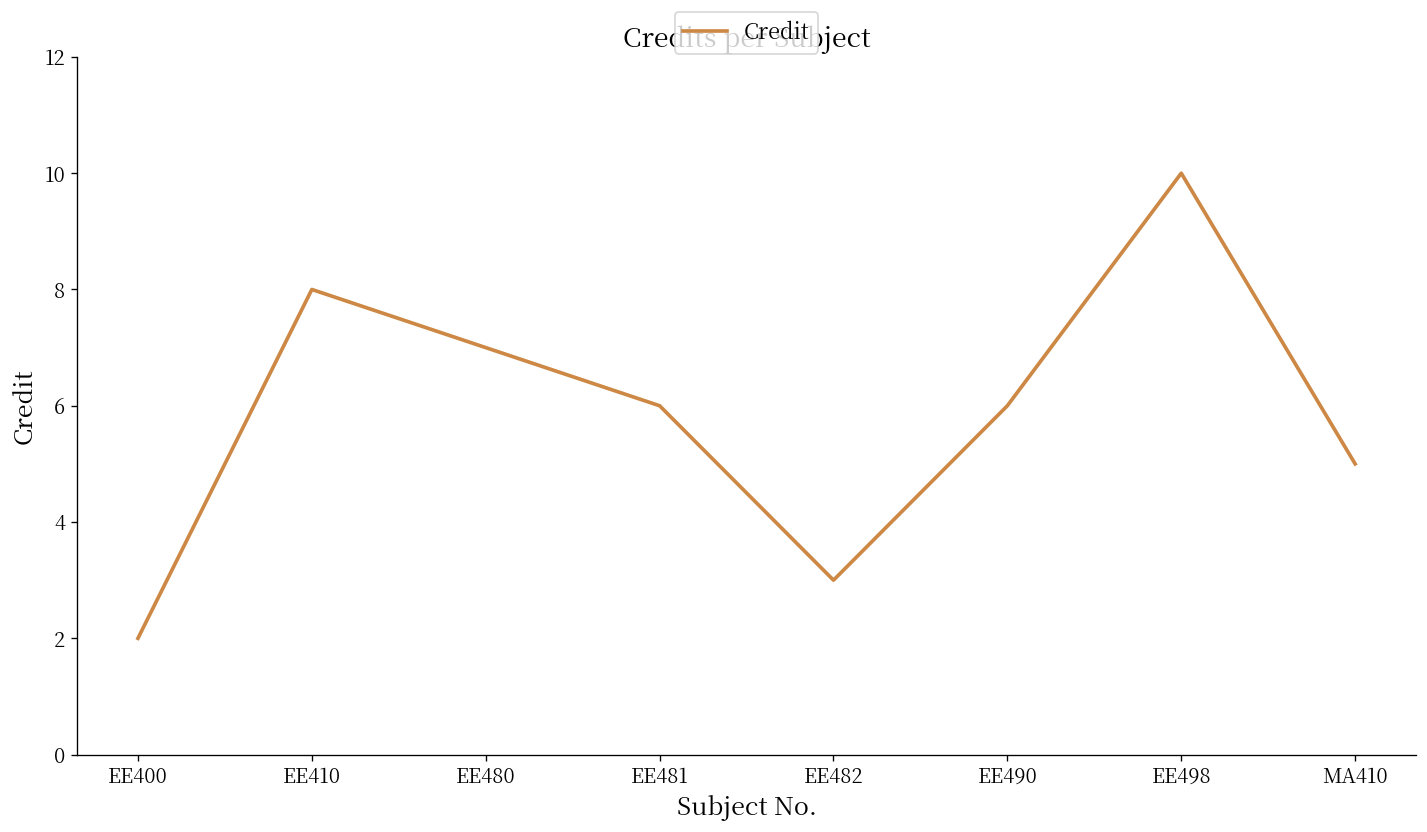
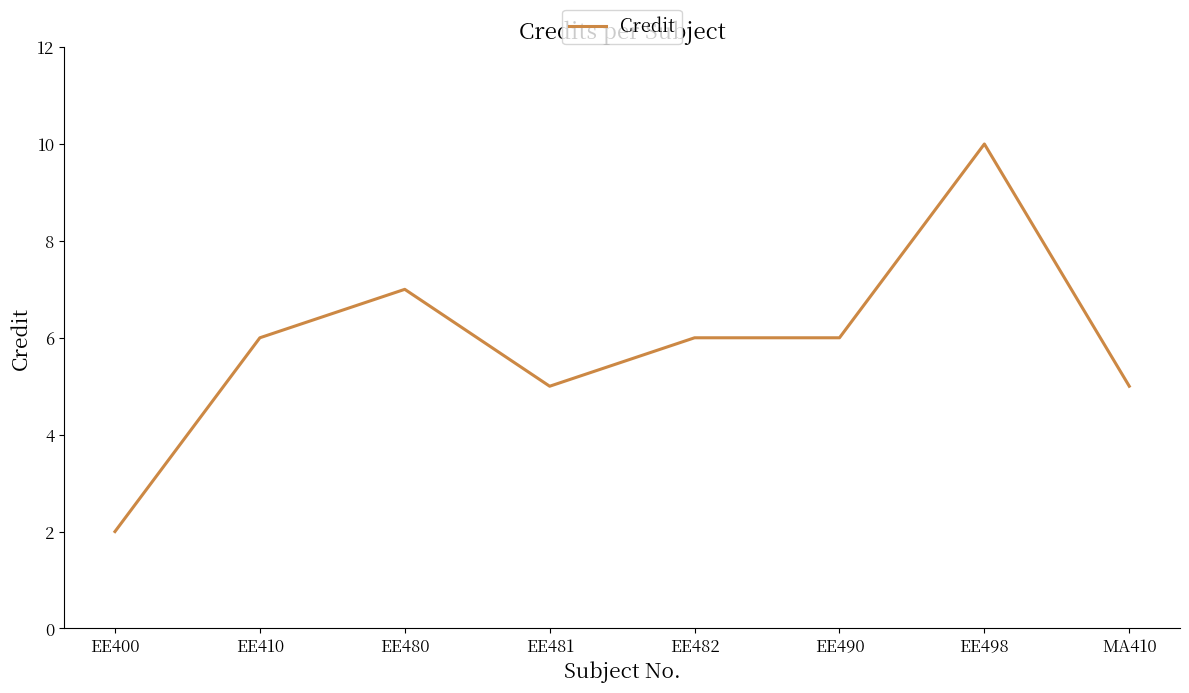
  {
    "EE400": 2,
-   "EE410": 8,
+   "EE410": 6,
    "EE480": 7,
-   "EE481": 6,
-   "EE482": 3,
+   "EE481": 5,
+   "EE482": 6,
    "EE490": 6,
    "EE498": 10,
    "MA410": 5
  }
